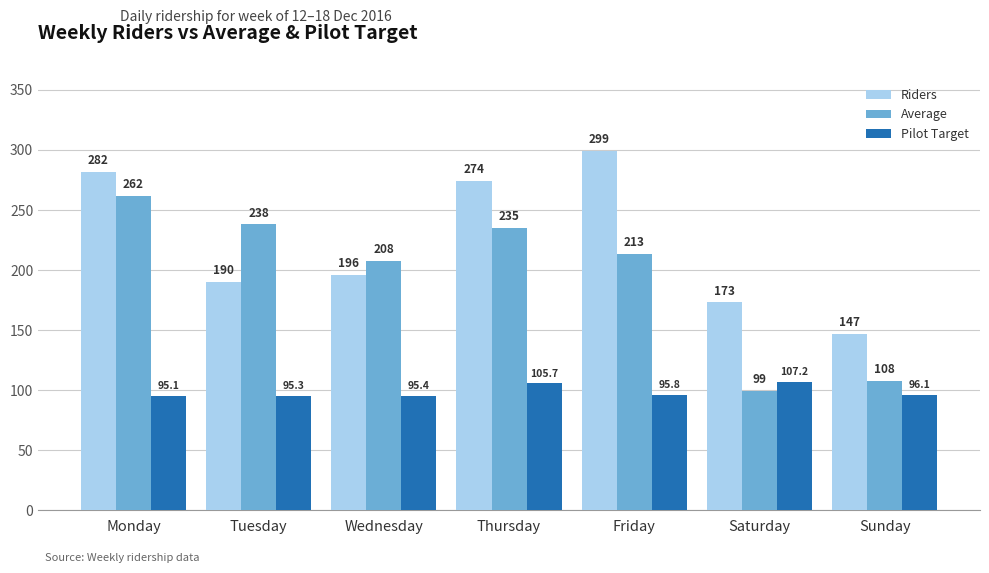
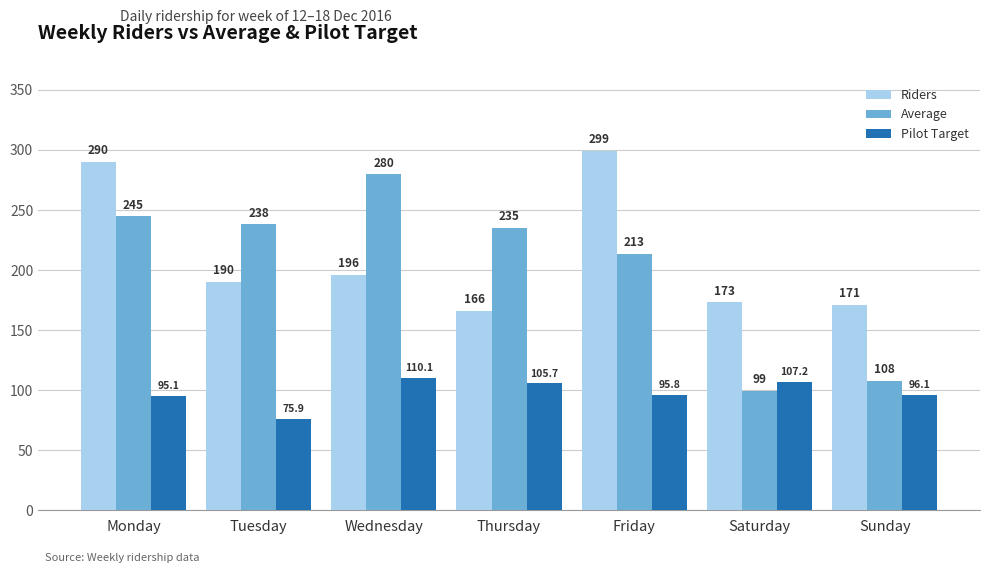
  {
    "Riders": {
-     "Monday": 282,
+     "Monday": 290,
      "Tuesday": 190,
      "Wednesday": 196,
-     "Thursday": 274,
+     "Thursday": 166,
      "Friday": 299,
      "Saturday": 173,
-     "Sunday": 147
+     "Sunday": 171
    },
    "Average": {
-     "Monday": 262,
+     "Monday": 245,
      "Tuesday": 238,
-     "Wednesday": 208,
+     "Wednesday": 280,
      "Thursday": 235,
      "Friday": 213,
      "Saturday": 99,
      "Sunday": 108
    },
    "Pilot Target": {
      "Monday": 95.1,
-     "Tuesday": 95.3,
-     "Wednesday": 95.4,
+     "Tuesday": 75.9,
+     "Wednesday": 110.1,
      "Thursday": 105.7,
      "Friday": 95.8,
      "Saturday": 107.2,
      "Sunday": 96.1
    }
  }
